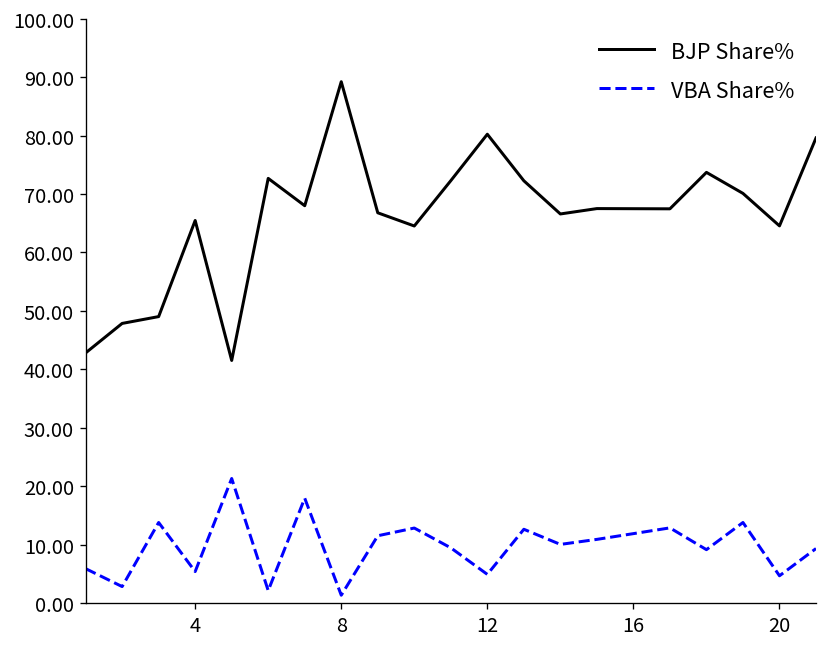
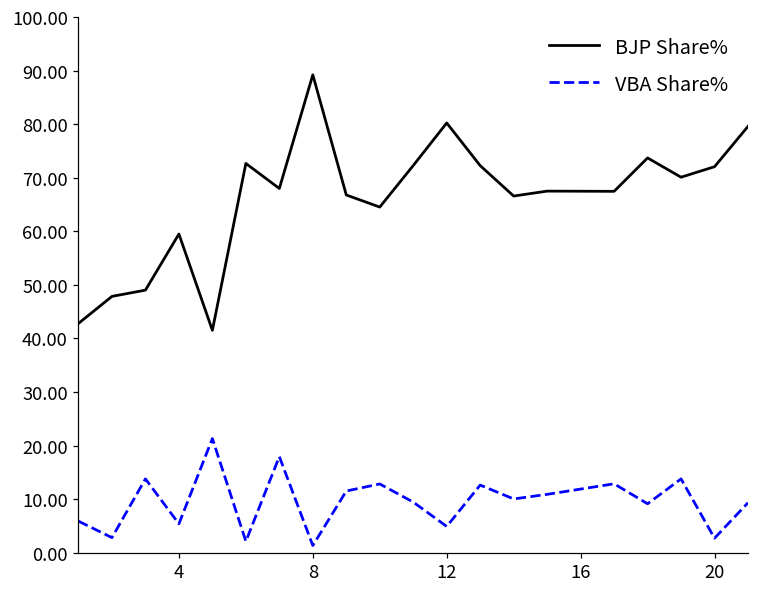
  {
    "BJP Share%": {
-     "4": 65,
+     "4": 60,
      "8": 89,
      "12": 80,
-     "20": 65
+     "20": 72
    },
    "VBA Share%": {
      "4": 5,
      "8": 1,
      "12": 5,
-     "20": 5
+     "20": 3
    }
  }
